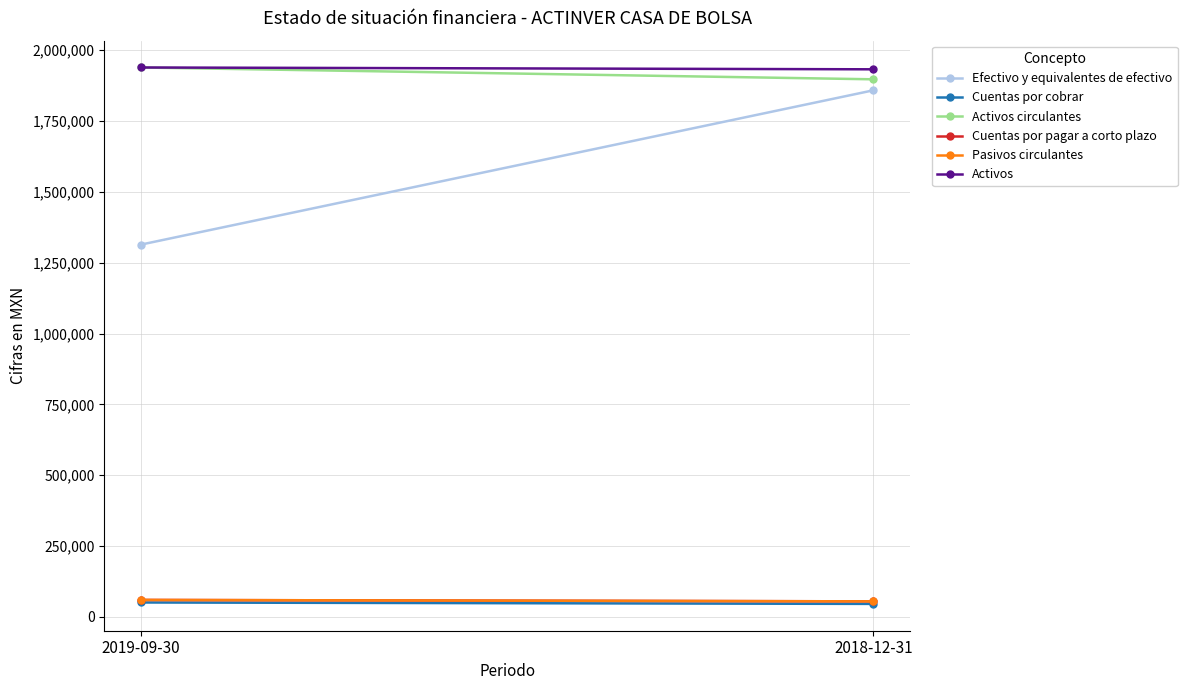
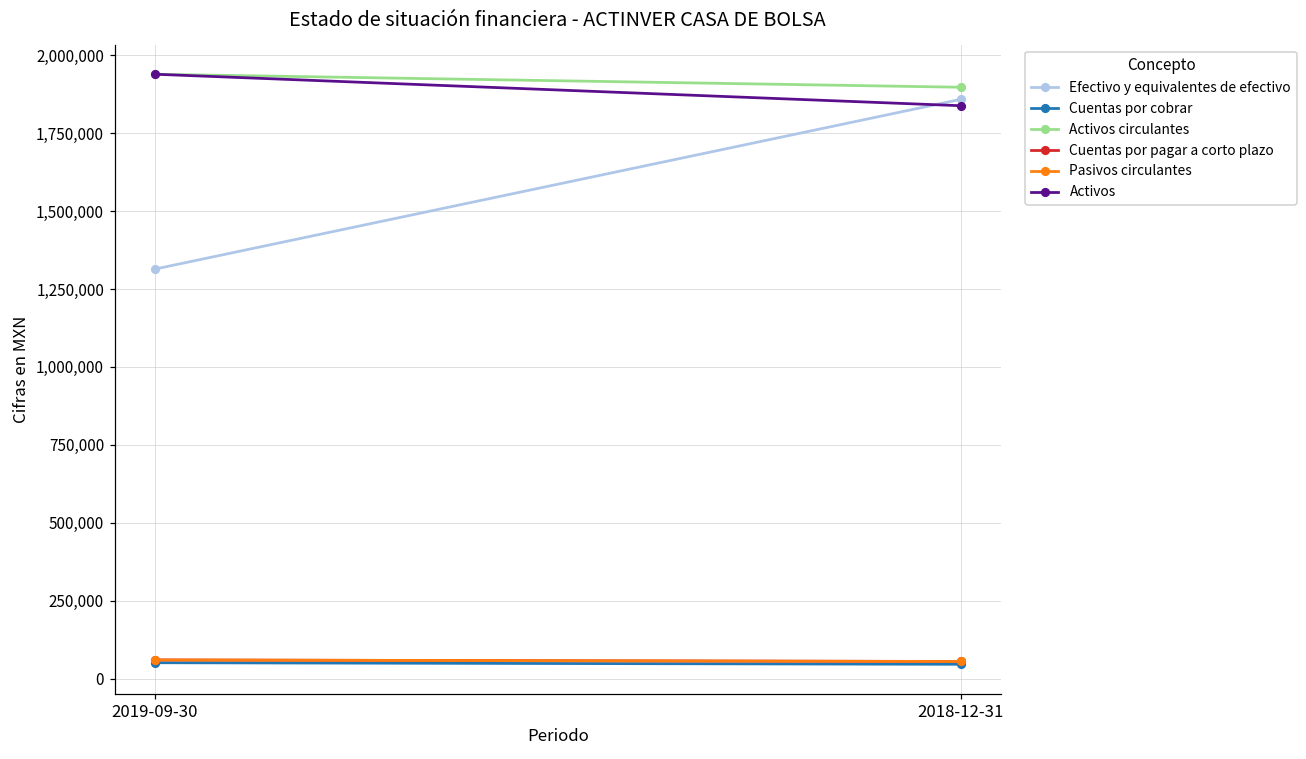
  {
    "Efectivo y equivalentes de efectivo": {
      "2019-09-30": "1,310,000",
      "2018-12-31": "1,860,000"
    },
    "Cuentas por cobrar": {
      "2019-09-30": "50,000"
    },
    "Activos circulantes": {
      "2018-12-31": "1,900,000"
    },
    "Pasivos circulantes": {
      "2019-09-30": "60,000"
    },
    "Activos": {
-     "2018-12-31": "1,930,000"
+     "2018-12-31": "1,840,000"
    }
  }
